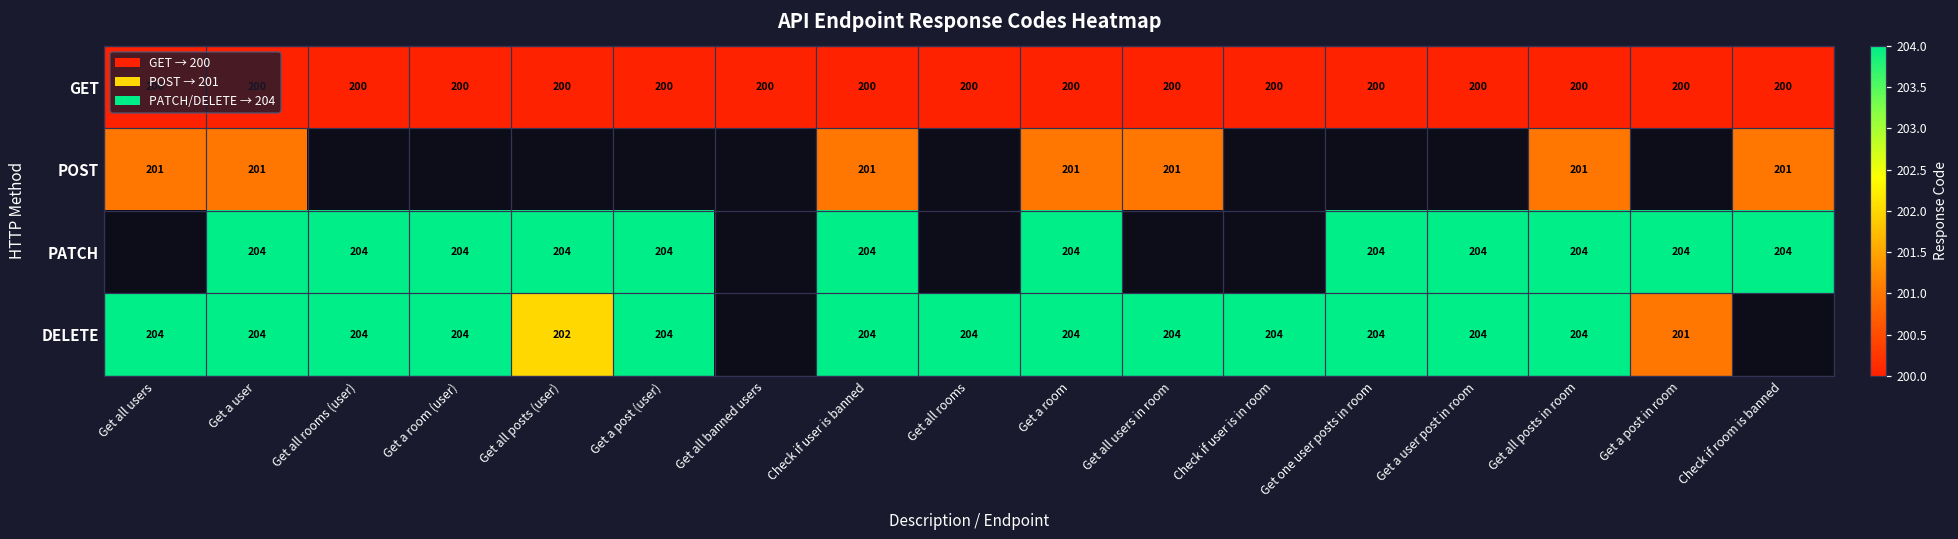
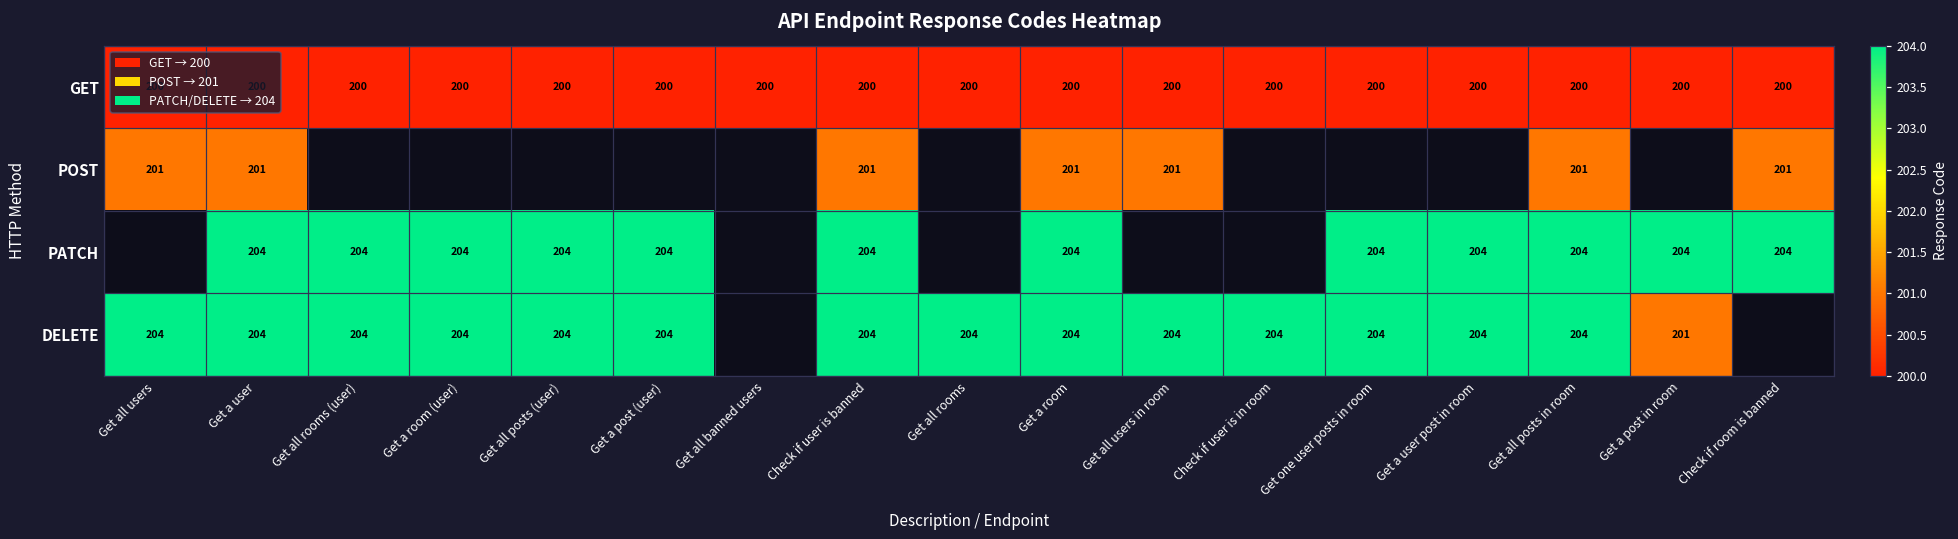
  {
    "GET": {
      "Get all rooms (user)": 200,
      "Get a room (user)": 200,
      "Get all posts (user)": 200,
      "Get a post (user)": 200,
      "Get all banned users": 200,
      "Check if user is banned": 200,
      "Get all rooms": 200,
      "Get a room": 200,
      "Get all users in room": 200,
      "Check if user is in room": 200,
      "Get one user posts in room": 200,
      "Get a user post in room": 200,
      "Get all posts in room": 200,
      "Get a post in room": 200,
      "Check if room is banned": 200
    },
    "POST": {
      "Get all users": 201,
      "Get a user": 201,
      "Check if user is banned": 201,
      "Get a room": 201,
      "Get all users in room": 201,
      "Get all posts in room": 201,
      "Check if room is banned": 201
    },
    "PATCH": {
      "Get a user": 204,
      "Get all rooms (user)": 204,
      "Get a room (user)": 204,
      "Get all posts (user)": 204,
      "Get a post (user)": 204,
      "Check if user is banned": 204,
      "Get a room": 204,
      "Get one user posts in room": 204,
      "Get a user post in room": 204,
      "Get all posts in room": 204,
      "Get a post in room": 204,
      "Check if room is banned": 204
    },
    "DELETE": {
      "Get all users": 204,
      "Get a user": 204,
      "Get all rooms (user)": 204,
      "Get a room (user)": 204,
-     "Get all posts (user)": 202,
+     "Get all posts (user)": 204,
      "Get a post (user)": 204,
      "Check if user is banned": 204,
      "Get all rooms": 204,
      "Get a room": 204,
      "Get all users in room": 204,
      "Check if user is in room": 204,
      "Get one user posts in room": 204,
      "Get a user post in room": 204,
      "Get all posts in room": 204,
      "Get a post in room": 201
    }
  }
